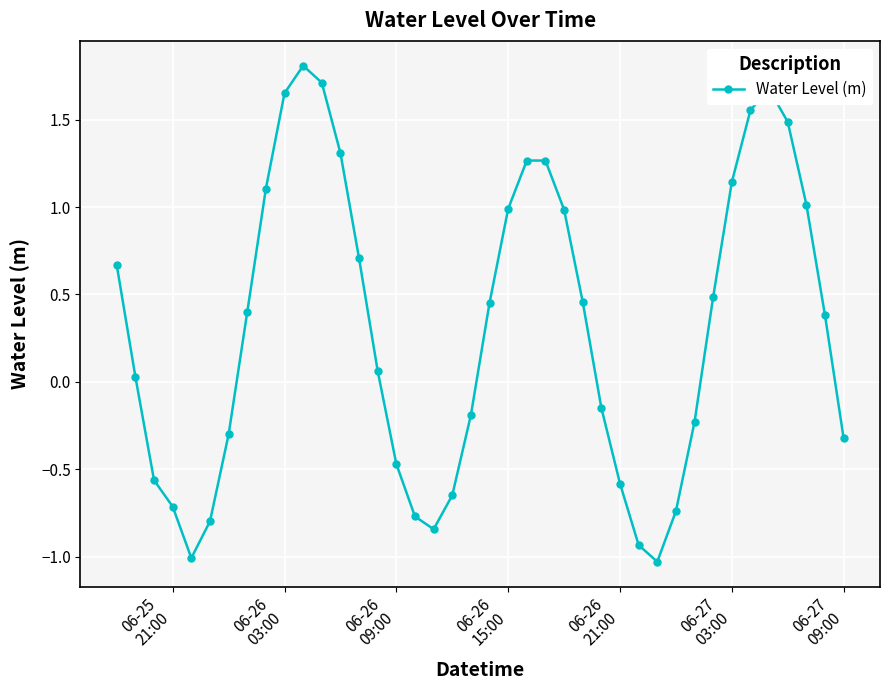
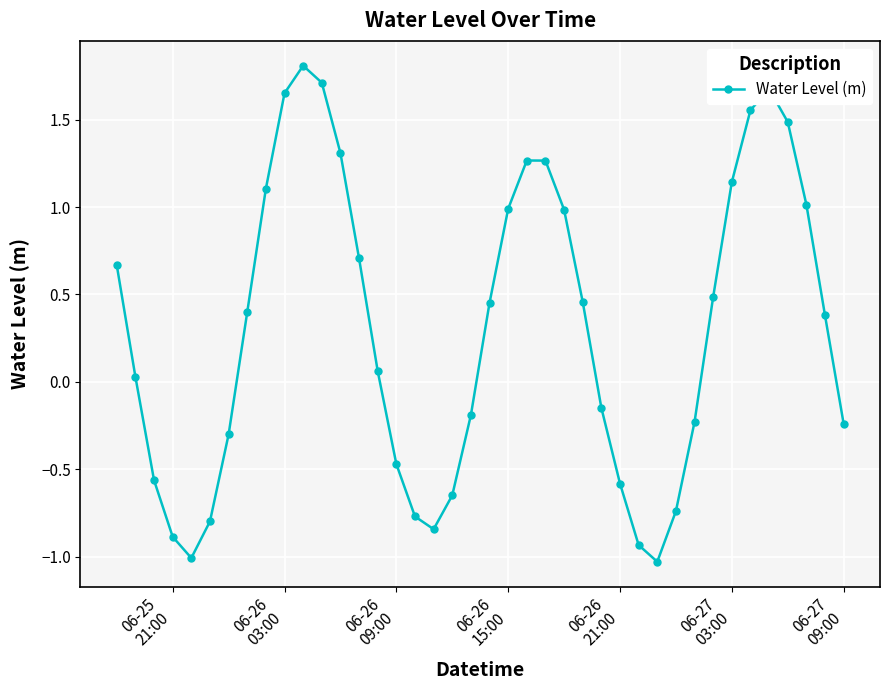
  {
-   "06-25 21:00": -0.71,
+   "06-25 21:00": -0.89,
    "06-26 03:00": 1.65,
    "06-26 09:00": -0.47,
    "06-26 15:00": 0.99,
    "06-26 21:00": -0.58,
    "06-27 03:00": 1.14,
-   "06-27 09:00": -0.32
+   "06-27 09:00": -0.24
  }
